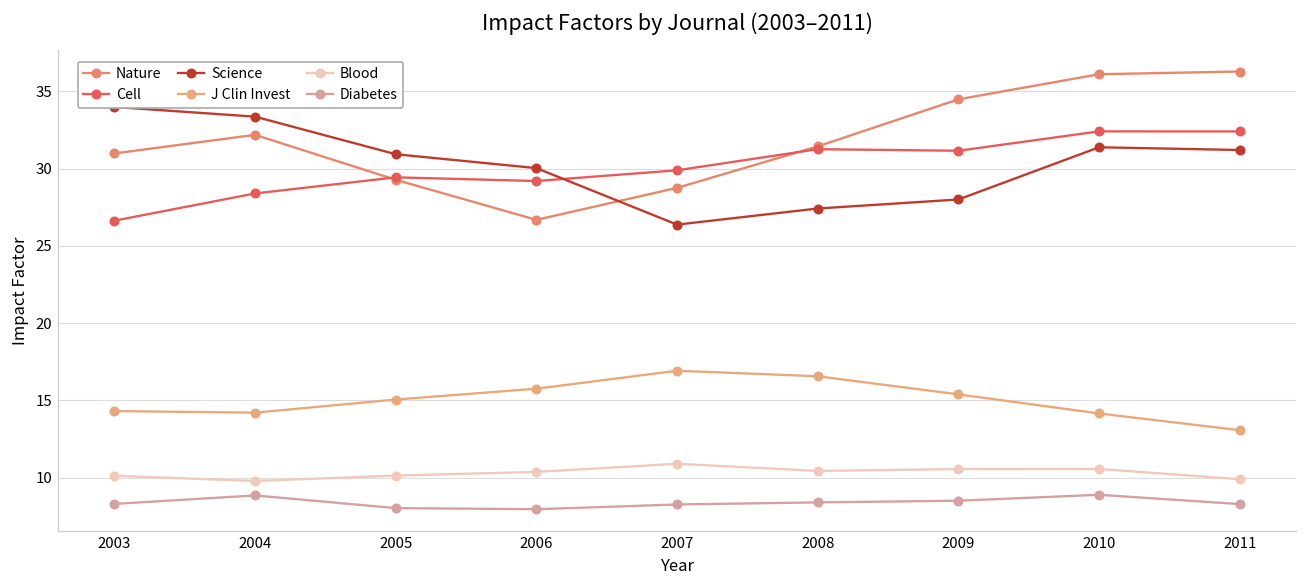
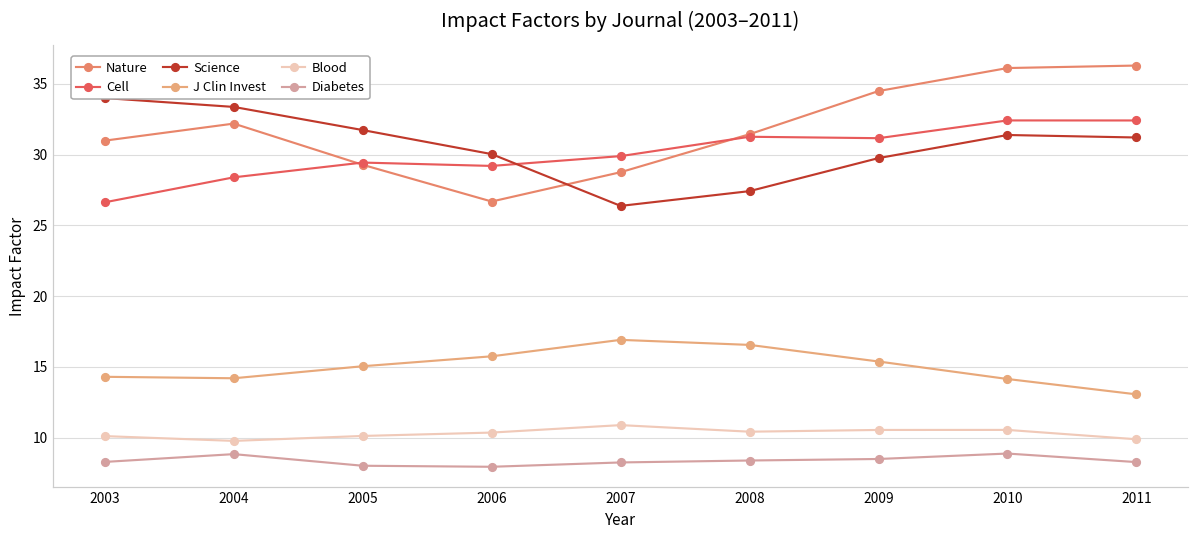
  {
    "Science": {
      "2004": 33.4,
-     "2005": 30.9,
+     "2005": 31.7,
      "2006": 30.0,
      "2007": 26.4,
      "2008": 27.4,
-     "2009": 28.0,
+     "2009": 29.7,
      "2010": 31.4,
      "2011": 31.2
    }
  }
